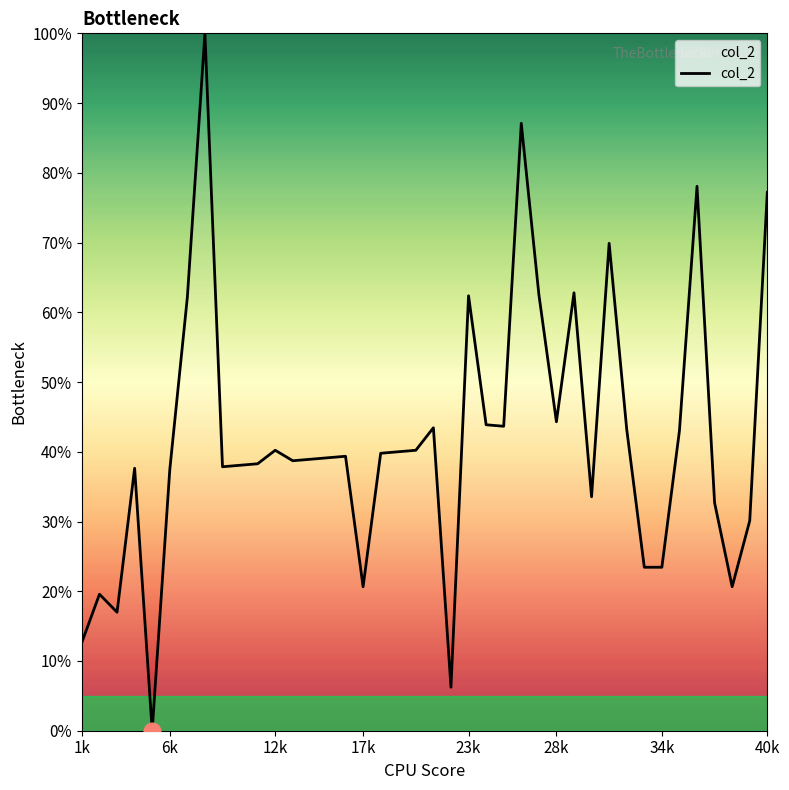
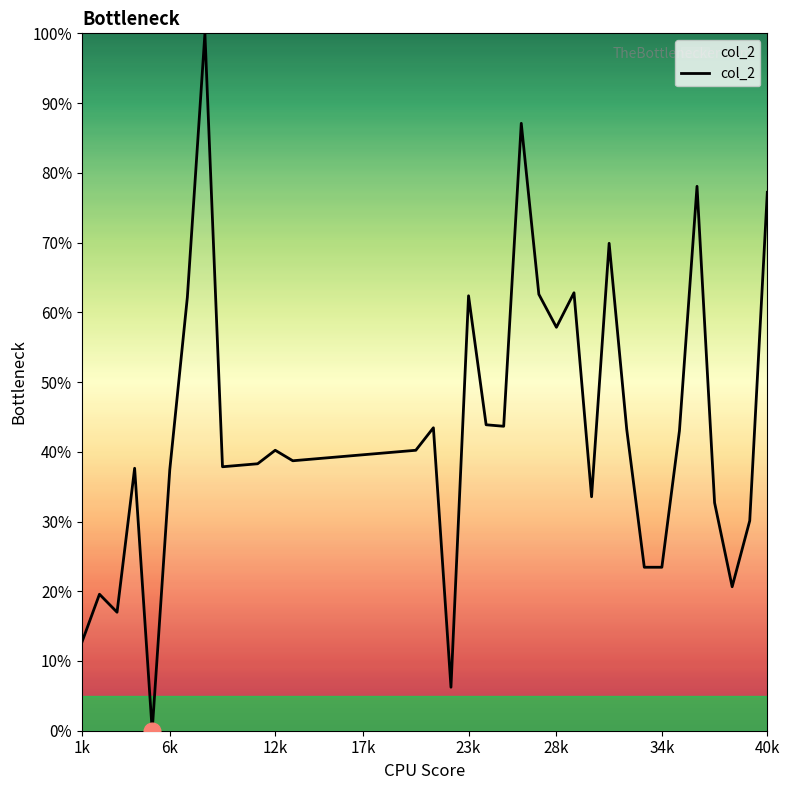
  {
    "col_2": {
      "1k": "13%",
      "6k": "37%",
      "12k": "40%",
-     "17k": "21%",
+     "17k": "40%",
      "23k": "62%",
-     "28k": "44%",
+     "28k": "58%",
      "34k": "23%",
      "40k": "77%"
    }
  }
